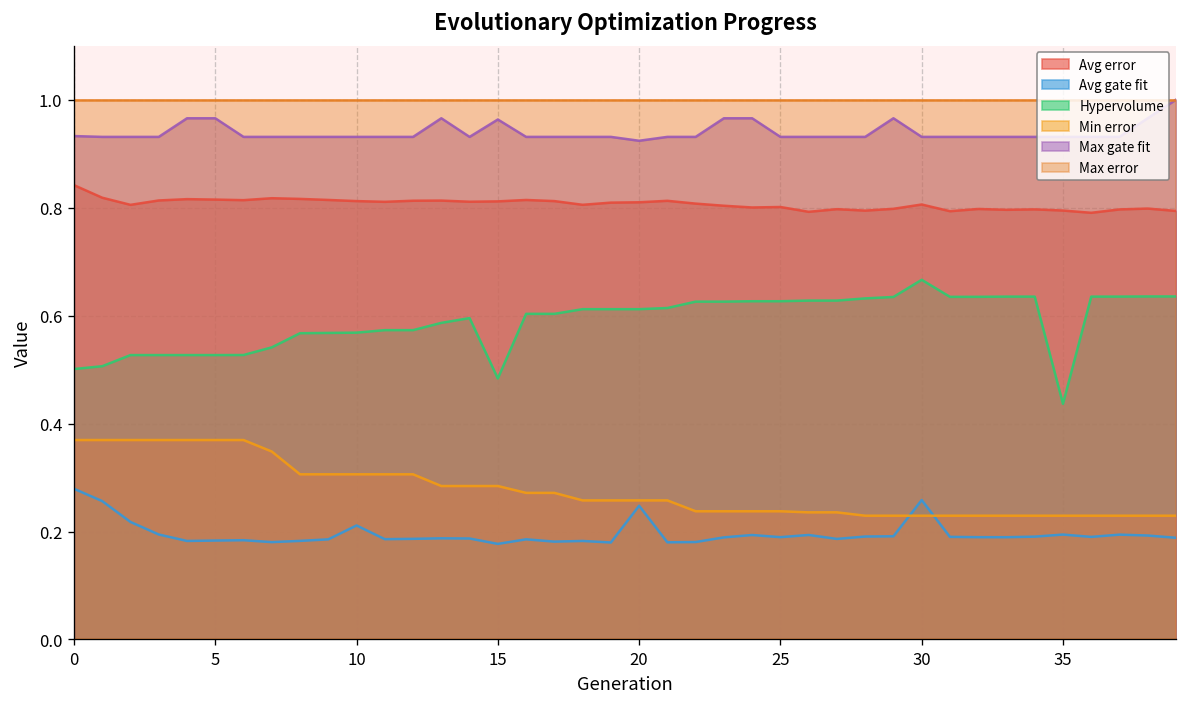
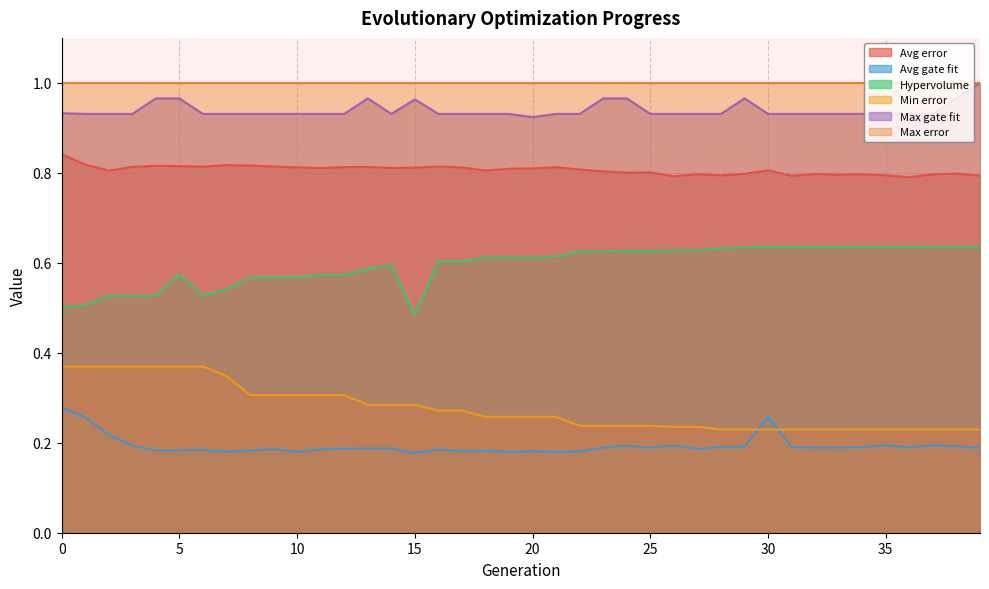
  {
    "Avg gate fit": {
      "0": 0.28,
      "5": 0.18,
-     "10": 0.21,
+     "10": 0.18,
      "15": 0.18,
-     "20": 0.25,
+     "20": 0.18,
      "25": 0.19,
      "30": 0.26,
      "35": 0.19
    },
    "Hypervolume": {
      "0": 0.50,
-     "5": 0.53,
+     "5": 0.57,
      "10": 0.57,
      "15": 0.48,
      "20": 0.61,
      "25": 0.63,
-     "30": 0.67,
-     "35": 0.44
+     "30": 0.63,
+     "35": 0.64
    },
    "Max gate fit": {
      "0": 0.93,
      "5": 0.97,
      "10": 0.93,
      "15": 0.96,
      "20": 0.92,
      "25": 0.93,
      "30": 0.93
    }
  }
